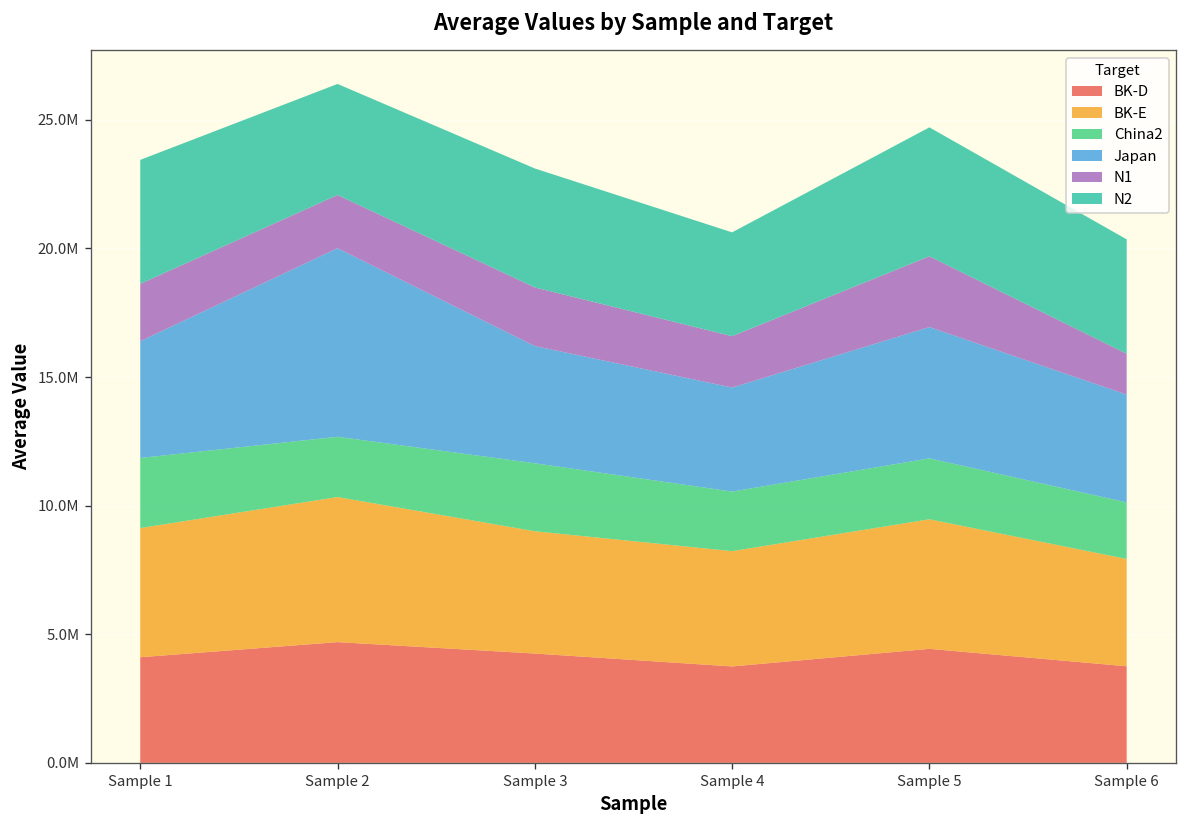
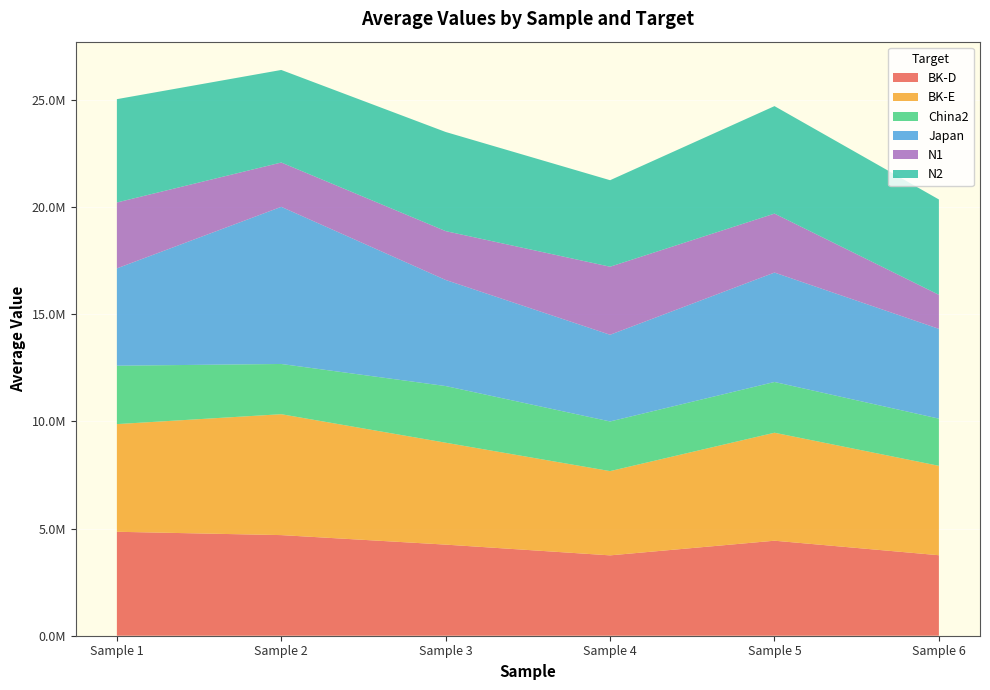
  {
    "BK-D": {
-     "Sample 1": 4100000,
+     "Sample 1": 4800000,
      "Sample 2": 4700000,
      "Sample 3": 4300000,
      "Sample 4": 3700000,
      "Sample 5": 4400000,
      "Sample 6": 3800000
    },
    "BK-E": {
      "Sample 1": 5000000,
      "Sample 2": 5600000,
      "Sample 3": 4800000,
-     "Sample 4": 4500000,
+     "Sample 4": 3900000,
      "Sample 5": 5000000,
      "Sample 6": 4200000
    },
    "Japan": {
      "Sample 1": 4500000,
      "Sample 2": 7300000,
-     "Sample 3": 4600000,
+     "Sample 3": 4900000,
      "Sample 4": 4000000,
      "Sample 5": 5100000,
      "Sample 6": 4200000
    },
    "N1": {
-     "Sample 1": 2200000,
+     "Sample 1": 3100000,
      "Sample 2": 2100000,
      "Sample 3": 2300000,
-     "Sample 4": 2000000,
+     "Sample 4": 3200000,
      "Sample 5": 2800000,
      "Sample 6": 1600000
    }
  }
